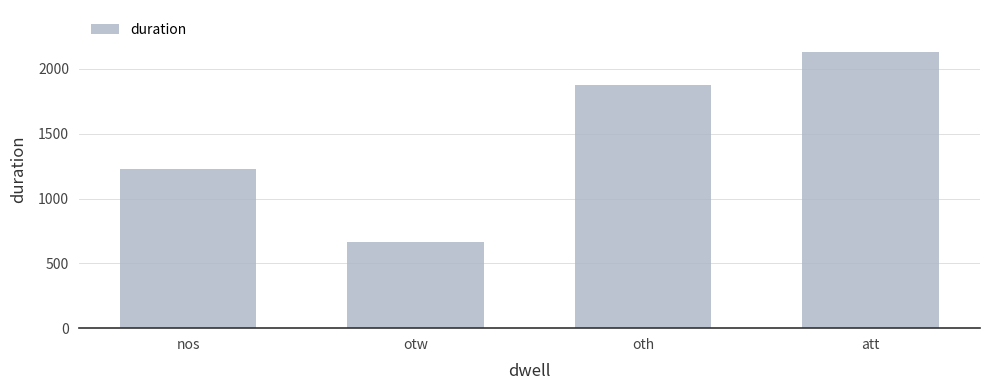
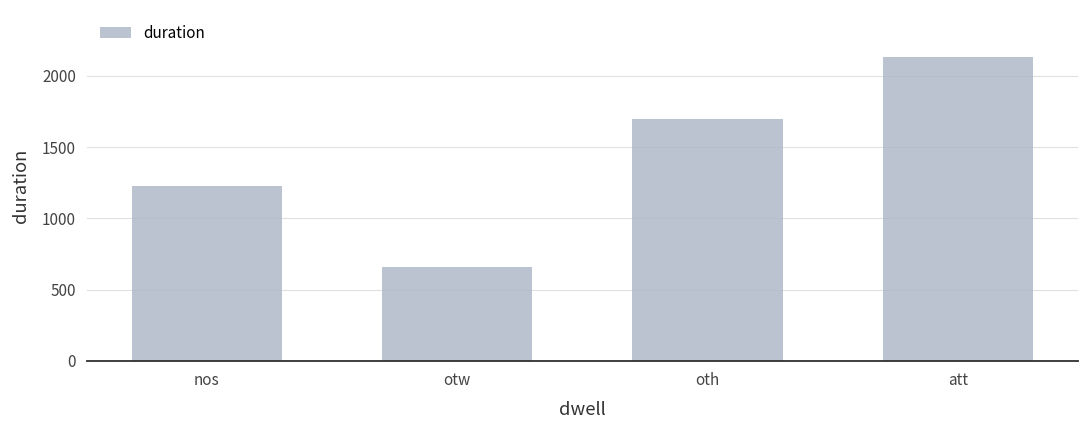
  {
    "nos": 1230,
    "otw": 660,
-   "oth": 1870,
+   "oth": 1700,
    "att": 2130
  }
